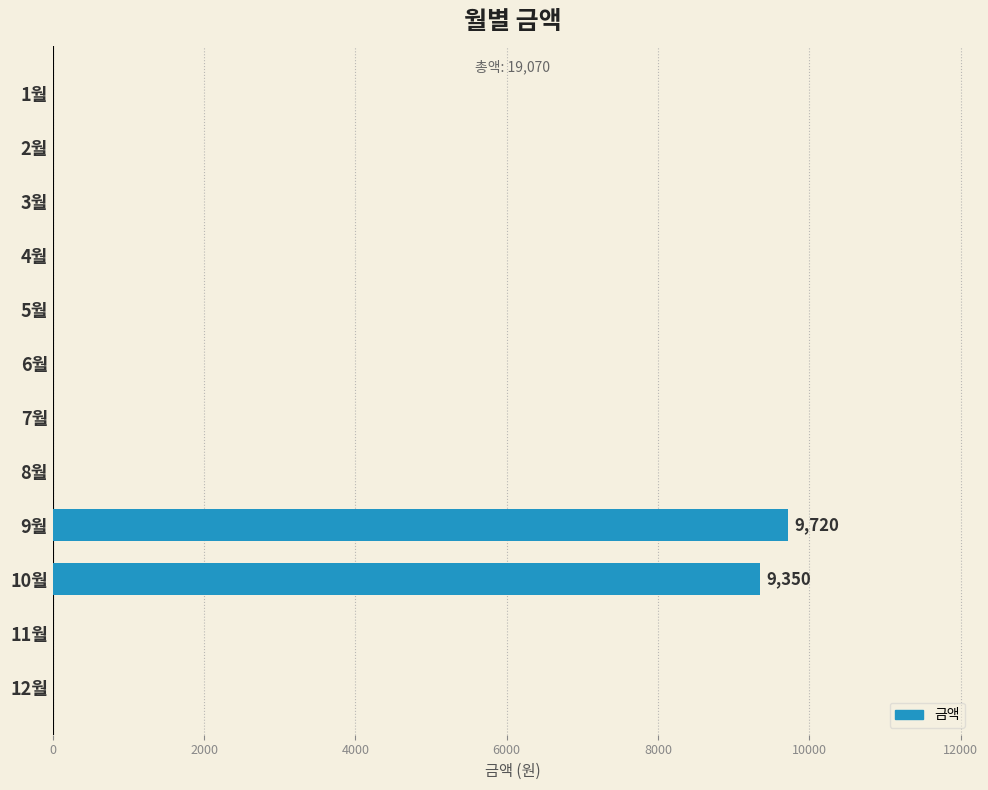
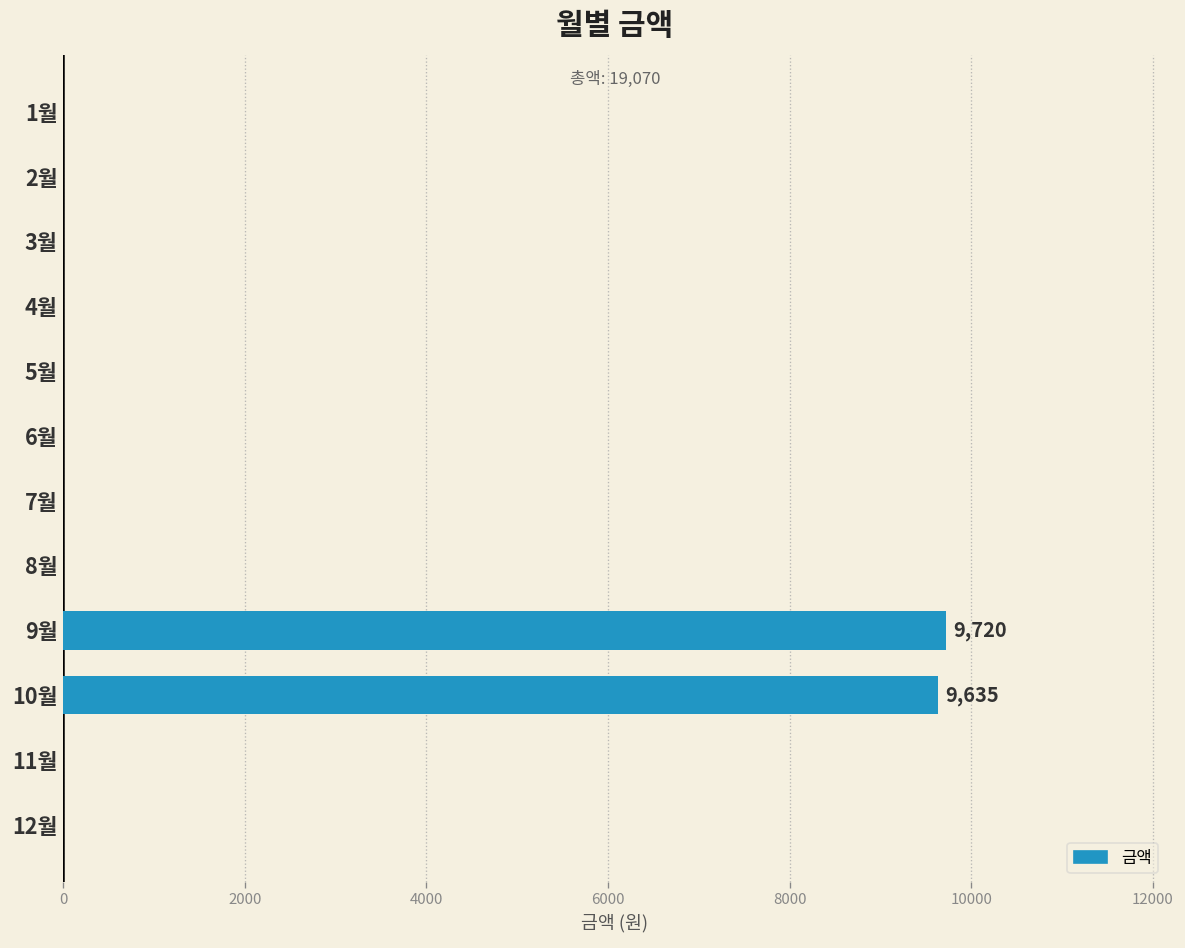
  {
    "9월": "9,720",
-   "10월": "9,350"
+   "10월": "9,635"
  }
